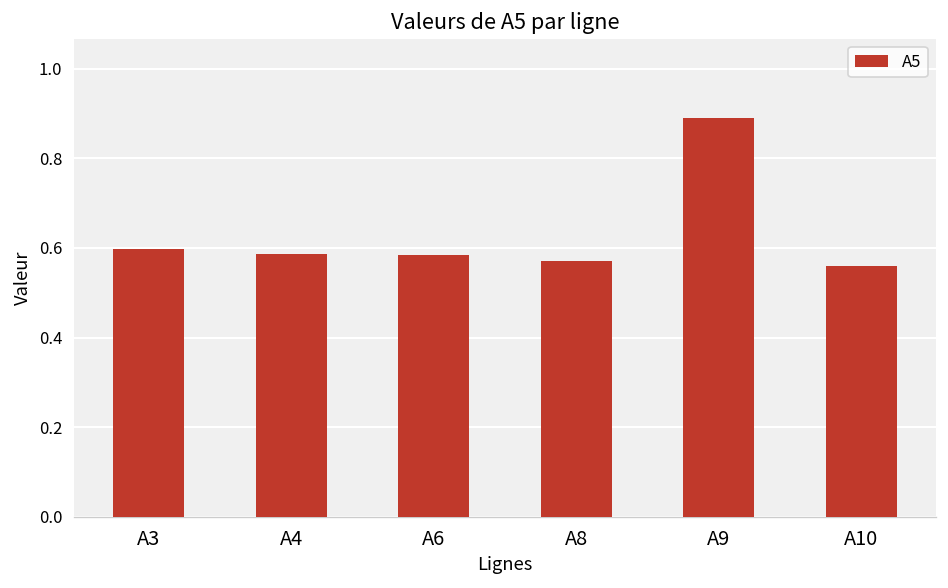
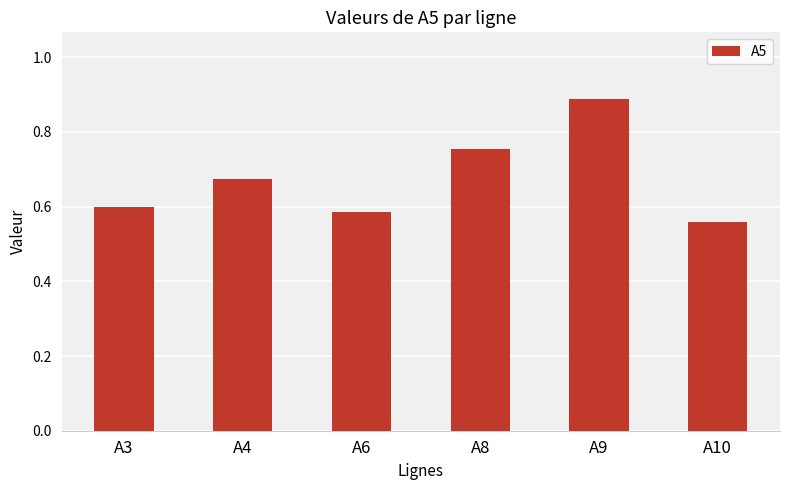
  {
    "A3": 0.60,
-   "A4": 0.59,
+   "A4": 0.67,
    "A6": 0.58,
-   "A8": 0.57,
+   "A8": 0.75,
    "A9": 0.89,
    "A10": 0.56
  }
